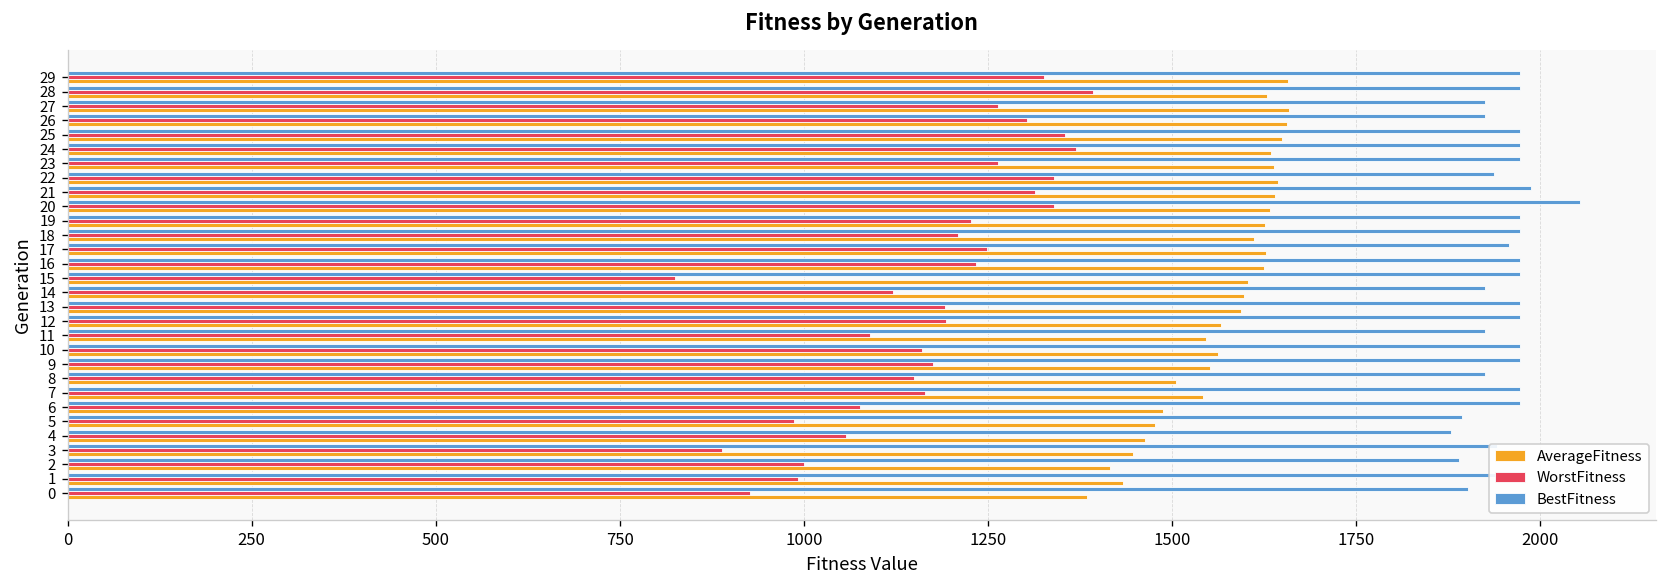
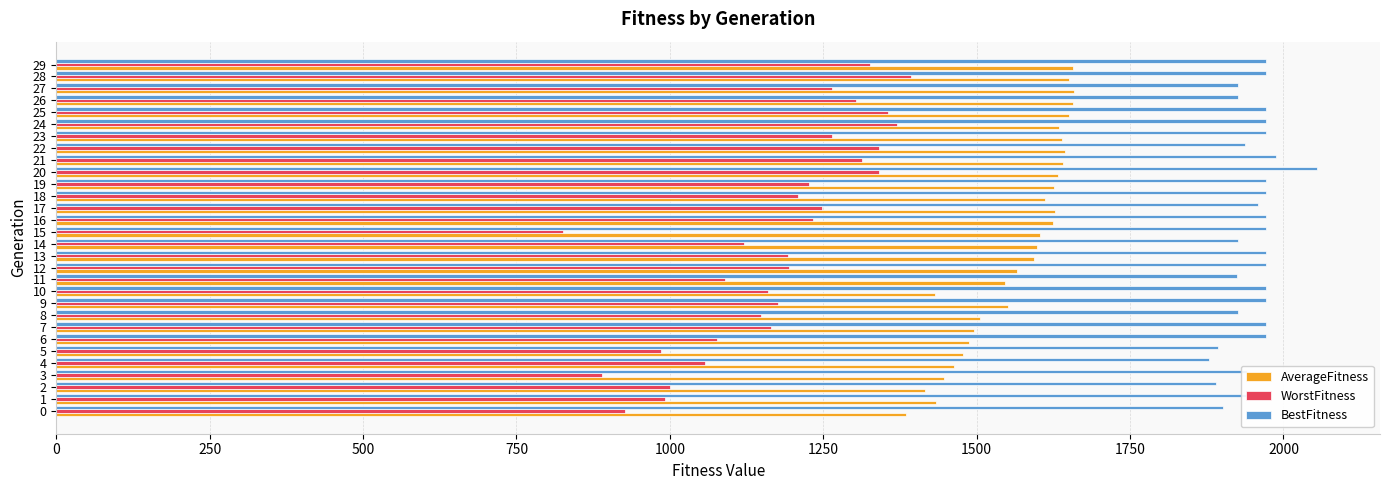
  {
    "AverageFitness": {
      "29": 1660,
-     "28": 1630,
+     "28": 1650,
      "27": 1660,
      "26": 1660,
      "25": 1650,
      "24": 1630,
      "23": 1640,
      "22": 1640,
      "21": 1640,
      "20": 1630,
      "19": 1630,
      "18": 1610,
      "17": 1630,
      "16": 1630,
      "15": 1600,
      "14": 1600,
      "13": 1590,
      "12": 1570,
      "11": 1550,
-     "10": 1560,
+     "10": 1430,
      "9": 1550,
      "8": 1510,
-     "7": 1540,
+     "7": 1500,
      "6": 1490,
      "5": 1480,
      "4": 1460,
      "3": 1450,
      "2": 1420,
      "1": 1430,
      "0": 1380
    },
    "WorstFitness": {
      "29": 1330,
      "28": 1390,
      "27": 1260,
      "26": 1300,
      "25": 1360,
      "24": 1370,
      "23": 1260,
      "22": 1340,
      "21": 1310,
      "20": 1340,
      "19": 1230,
      "18": 1210,
      "17": 1250,
      "16": 1230,
      "15": 830,
      "14": 1120,
      "13": 1190,
      "12": 1190,
      "11": 1090,
      "10": 1160,
      "9": 1180,
      "8": 1150,
      "7": 1170,
      "6": 1080,
      "5": 990,
      "4": 1060,
      "3": 890,
      "2": 1000,
      "1": 990,
      "0": 930
    },
    "BestFitness": {
      "29": 1970,
      "28": 1970,
      "27": 1930,
      "26": 1930,
      "25": 1970,
      "24": 1970,
      "23": 1970,
      "22": 1940,
      "21": 1990,
      "20": 2050,
      "19": 1970,
      "18": 1970,
      "17": 1960,
      "16": 1970,
      "15": 1970,
      "14": 1930,
      "13": 1970,
      "12": 1970,
      "11": 1920,
      "10": 1970,
      "9": 1970,
      "8": 1930,
      "7": 1970,
      "6": 1970,
      "5": 1890,
      "4": 1880,
      "2": 1890,
      "0": 1900
    }
  }
